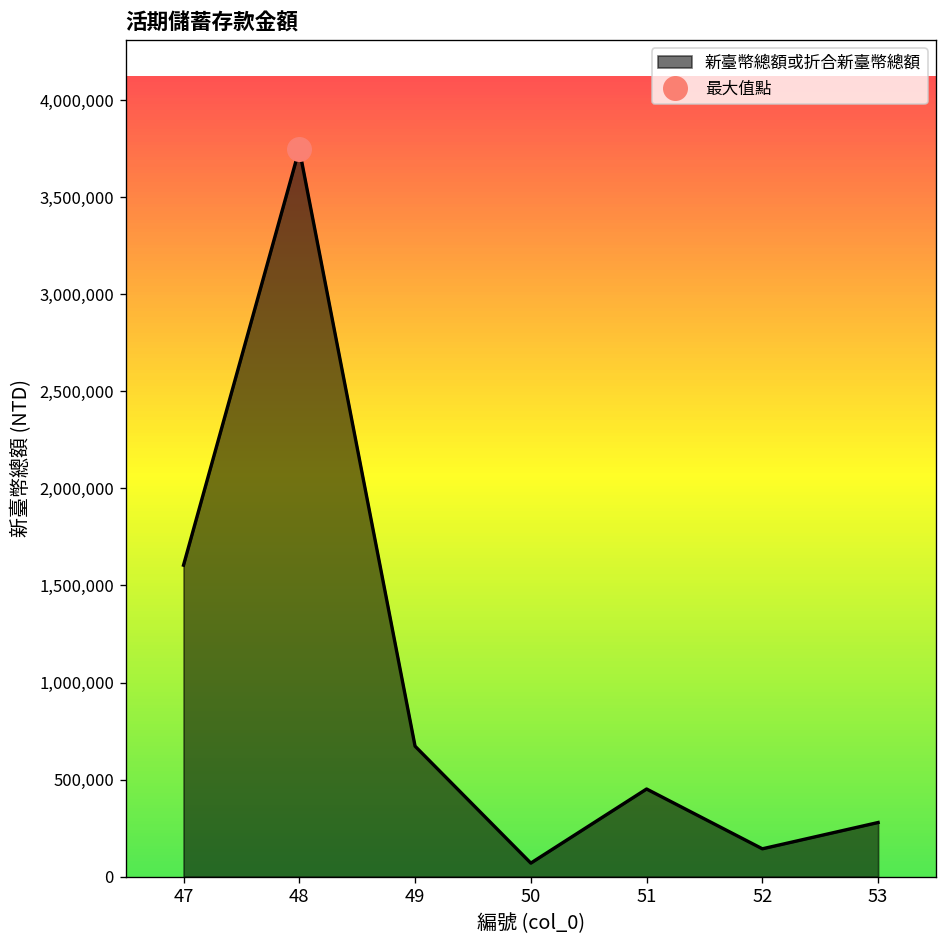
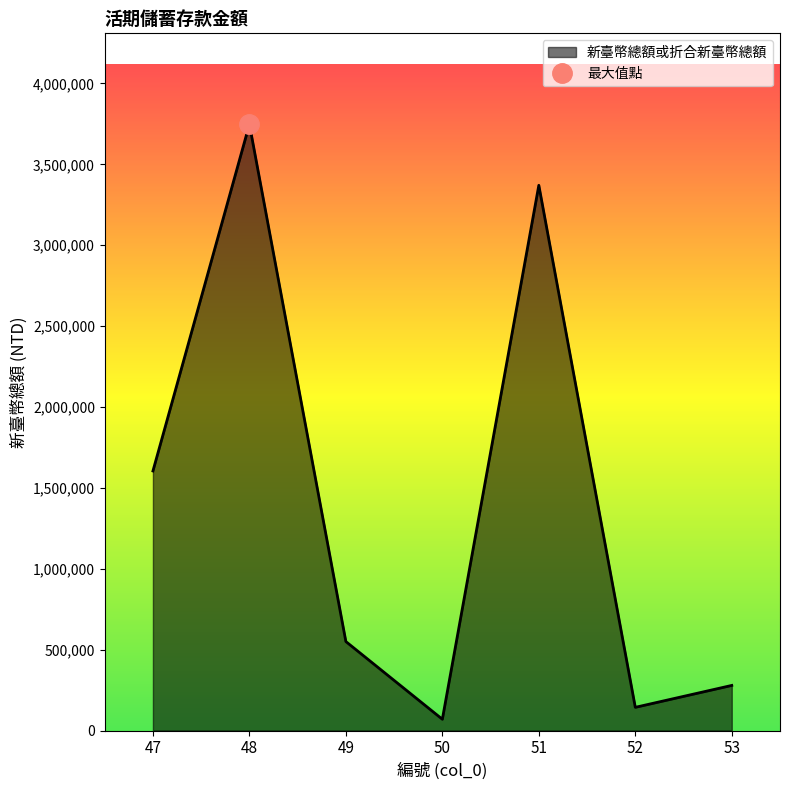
  {
    "新臺幣總額或折合新臺幣總額": {
      "47": "1,600,000",
-     "49": "670,000",
+     "49": "550,000",
      "50": "70,000",
-     "51": "450,000",
+     "51": "3,370,000",
      "52": "140,000",
      "53": "280,000"
    }
  }
